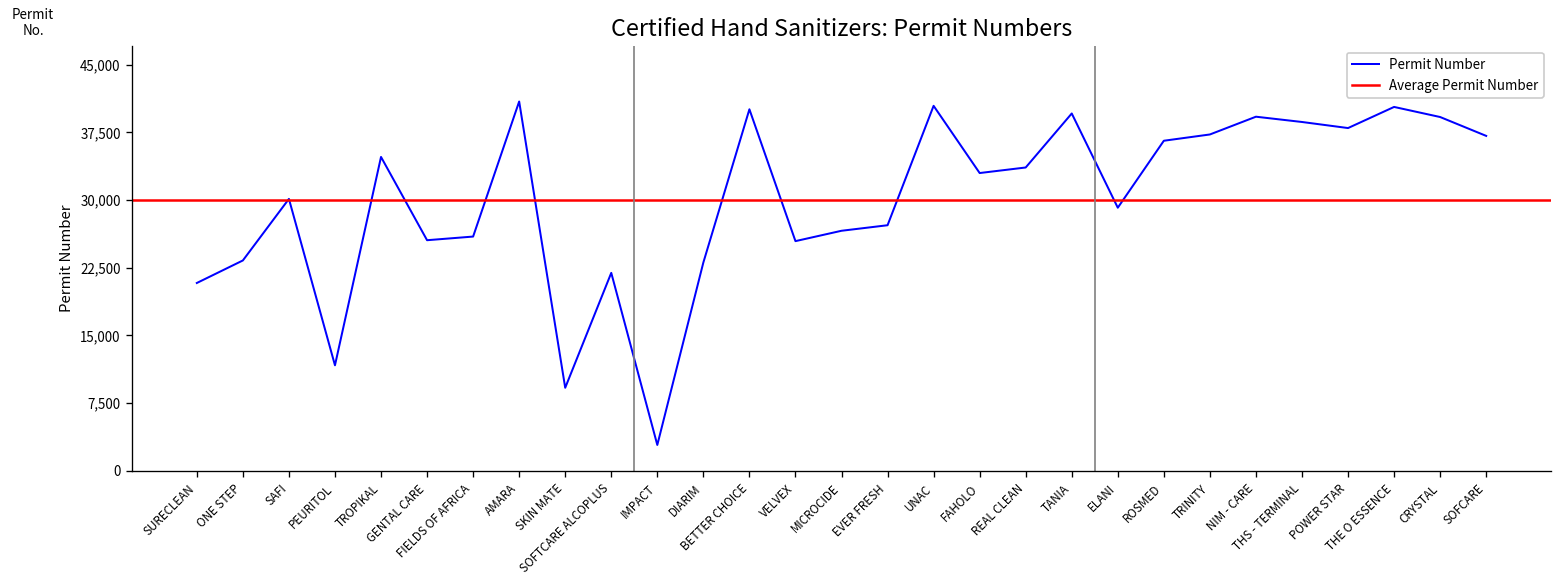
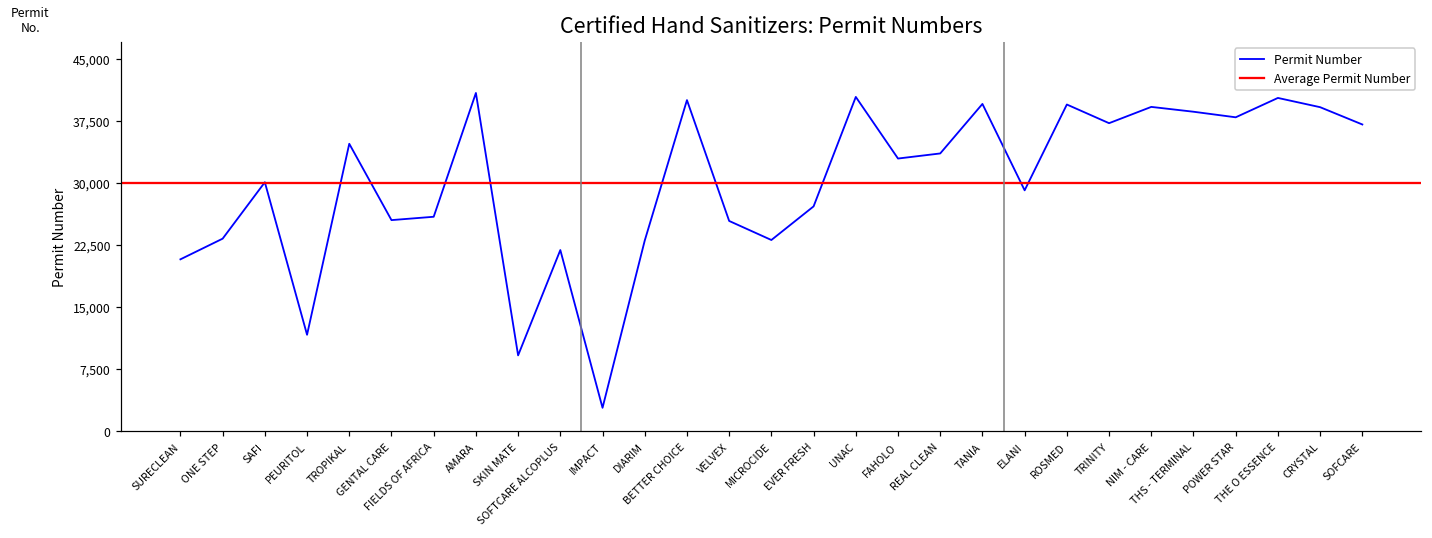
  {
    "SURECLEAN": "21,000",
    "ONE STEP": "23,000",
    "SAFI": "30,000",
    "PEURITOL": "12,000",
    "TROPIKAL": "35,000",
    "GENTAL CARE": "26,000",
    "FIELDS OF AFRICA": "26,000",
    "AMARA": "41,000",
    "SKIN MATE": "9,000",
    "SOFTCARE ALCOPLUS": "22,000",
    "IMPACT": "3,000",
    "DIARIM": "23,000",
    "BETTER CHOICE": "40,000",
    "VELVEX": "25,000",
-   "MICROCIDE": "27,000",
+   "MICROCIDE": "23,000",
    "EVER FRESH": "27,000",
    "UNAC": "40,000",
    "FAHOLO": "33,000",
    "REAL CLEAN": "34,000",
    "TANIA": "40,000",
    "ELANI": "29,000",
-   "ROSMED": "37,000",
+   "ROSMED": "40,000",
    "TRINITY": "37,000",
    "NIM - CARE": "39,000",
    "THS - TERMINAL": "39,000",
    "POWER STAR": "38,000",
    "THE O ESSENCE": "40,000",
    "CRYSTAL": "39,000",
    "SOFCARE": "37,000"
  }
